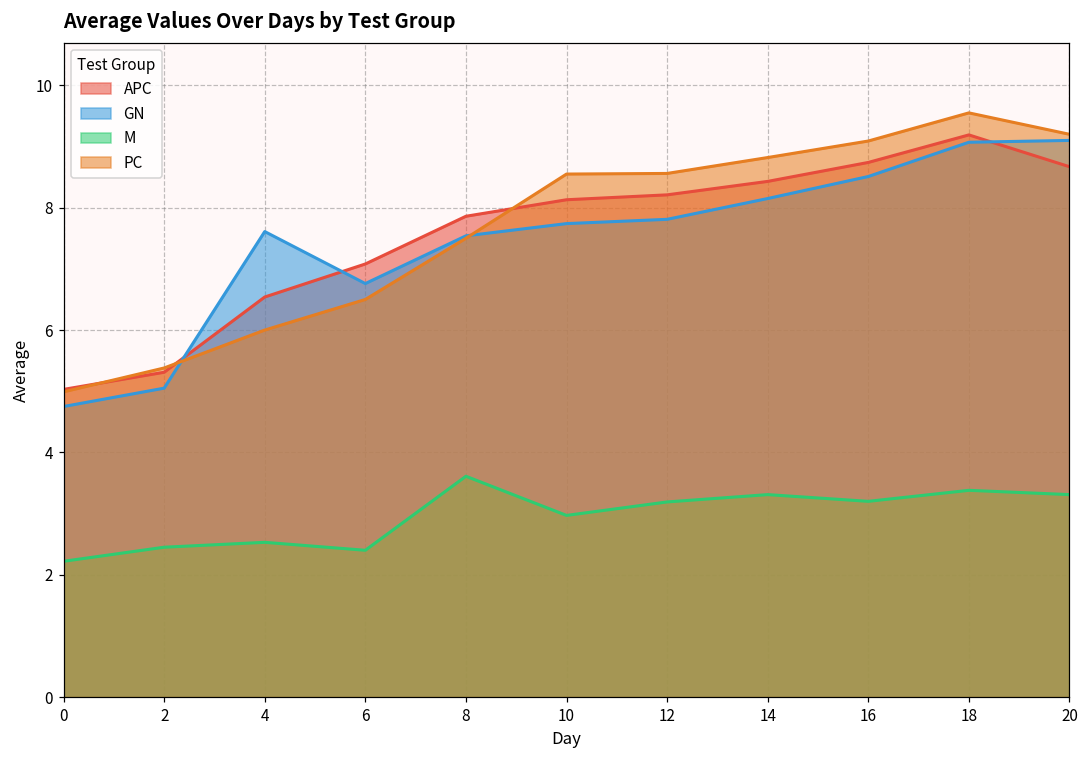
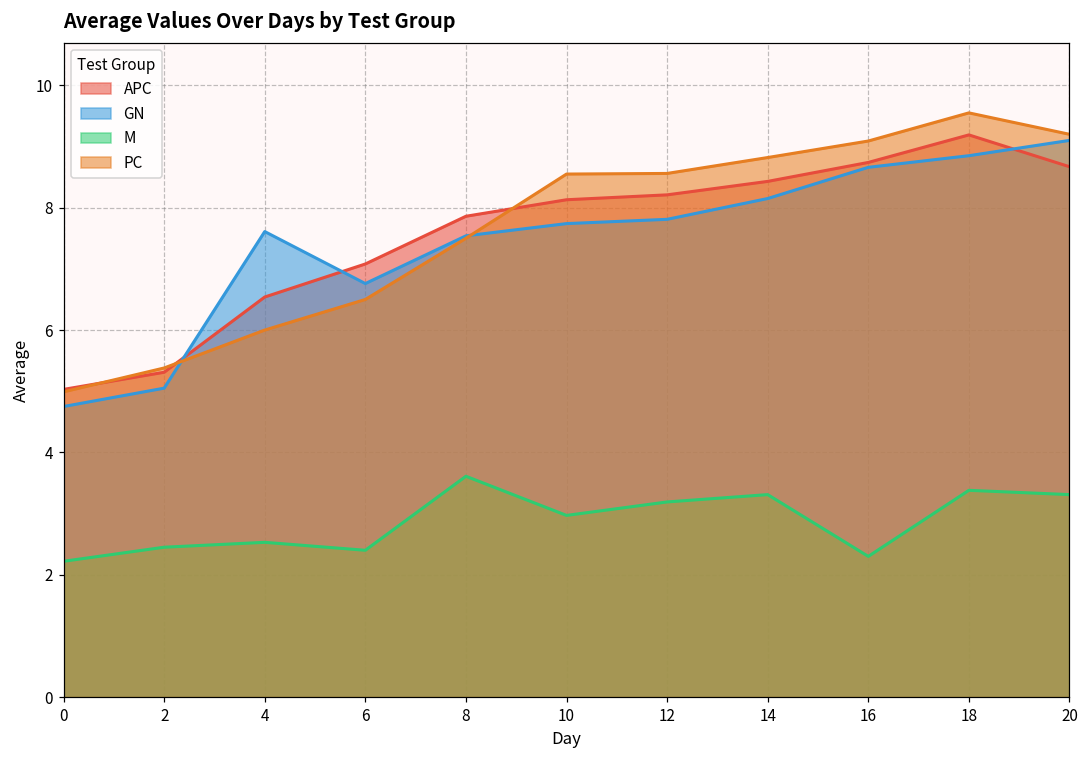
  {
    "GN": {
      "0": 4.8,
      "2": 5.1,
      "4": 7.6,
      "6": 6.8,
      "10": 7.7,
      "12": 7.8,
      "14": 8.2,
-     "16": 8.5,
-     "18": 9.1,
+     "16": 8.7,
+     "18": 8.9,
      "20": 9.1
    },
    "M": {
      "0": 2.2,
      "2": 2.5,
      "4": 2.5,
      "6": 2.4,
      "8": 3.6,
      "10": 3.0,
      "12": 3.2,
      "14": 3.3,
-     "16": 3.2,
+     "16": 2.3,
      "18": 3.4,
      "20": 3.3
    }
  }
